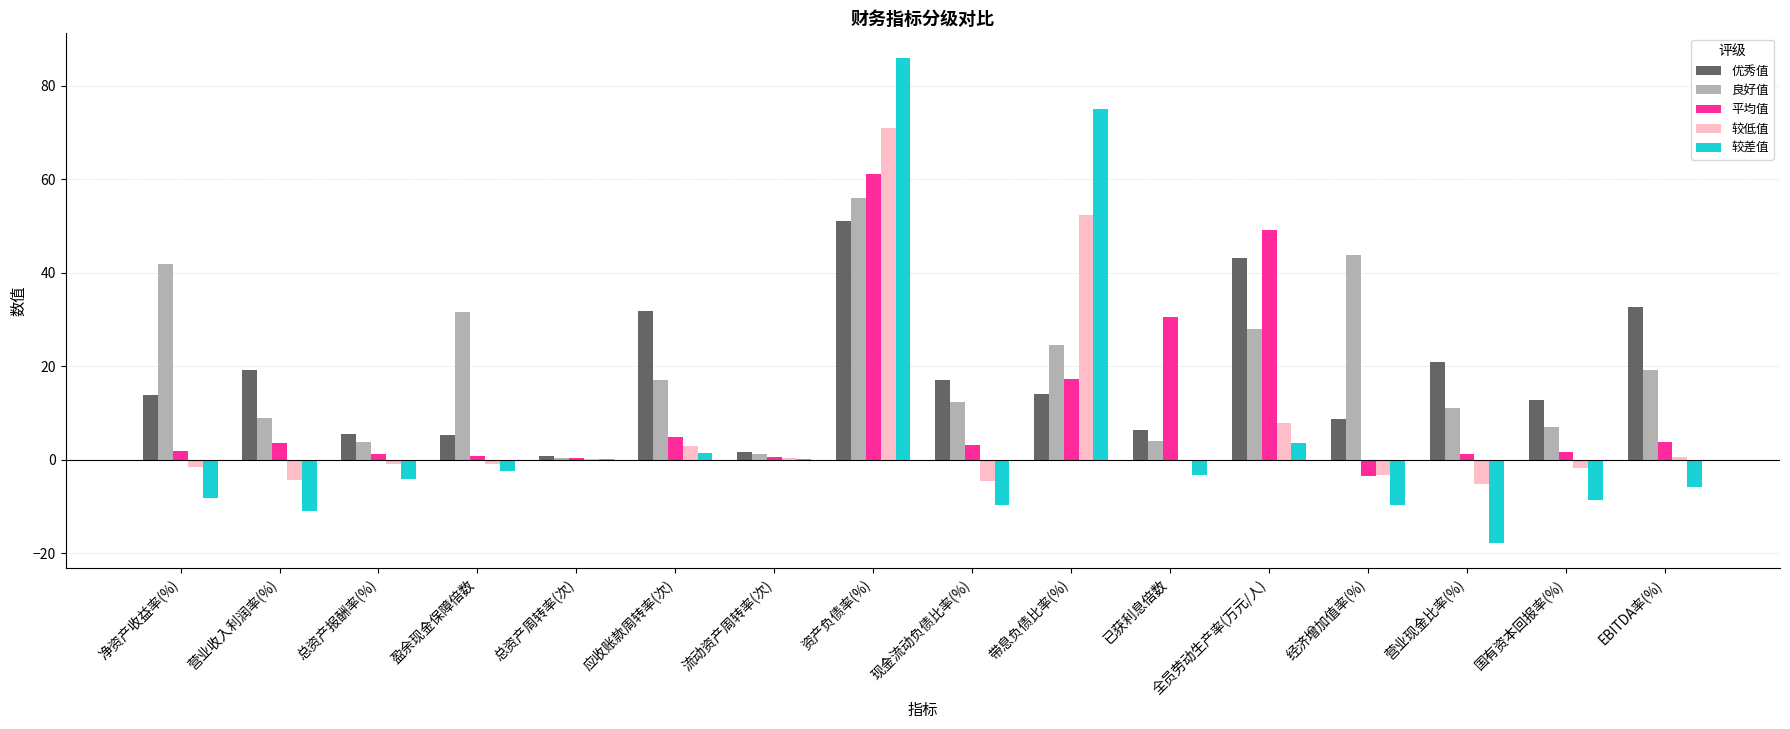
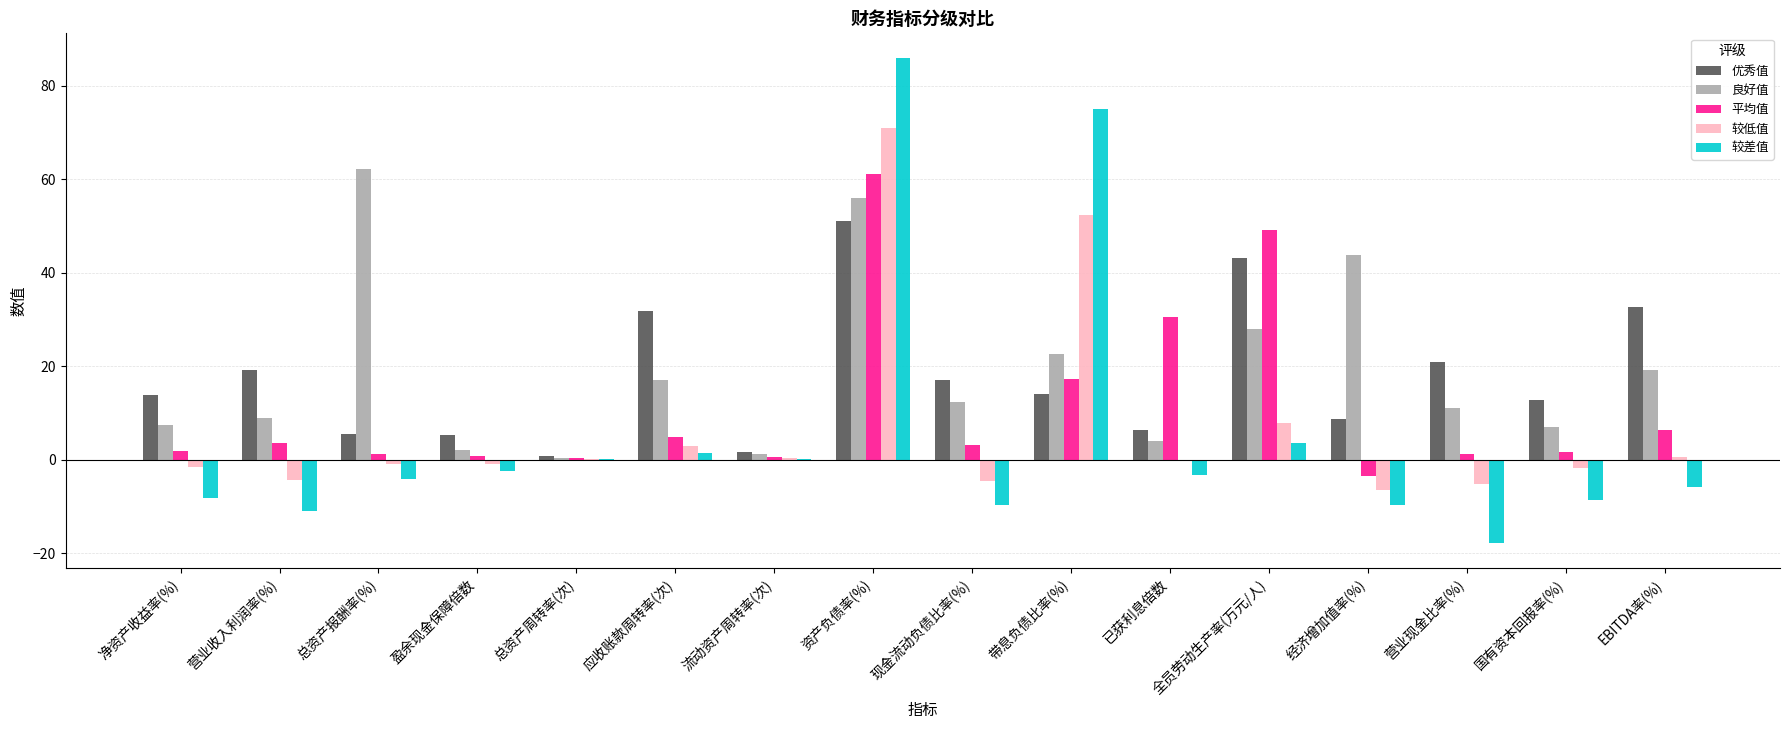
  {
    "优秀值": {
      "净资产收益率(%)": 14,
      "营业收入利润率(%)": 19,
      "总资产报酬率(%)": 5,
      "盈余现金保障倍数": 5,
      "总资产周转率(次)": 1,
      "应收账款周转率(次)": 32,
      "流动资产周转率(次)": 2,
      "资产负债率(%)": 51,
      "现金流动负债比率(%)": 17,
      "带息负债比率(%)": 14,
      "已获利息倍数": 6,
      "全员劳动生产率(万元/人)": 43,
      "经济增加值率(%)": 9,
      "营业现金比率(%)": 21,
      "国有资本回报率(%)": 13,
      "EBITDA率(%)": 33
    },
    "良好值": {
-     "净资产收益率(%)": 42,
+     "净资产收益率(%)": 7,
      "营业收入利润率(%)": 9,
-     "总资产报酬率(%)": 4,
-     "盈余现金保障倍数": 32,
+     "总资产报酬率(%)": 62,
+     "盈余现金保障倍数": 2,
      "应收账款周转率(次)": 17,
      "流动资产周转率(次)": 1,
      "资产负债率(%)": 56,
      "现金流动负债比率(%)": 12,
-     "带息负债比率(%)": 25,
+     "带息负债比率(%)": 23,
      "已获利息倍数": 4,
      "全员劳动生产率(万元/人)": 28,
      "经济增加值率(%)": 44,
      "营业现金比率(%)": 11,
      "国有资本回报率(%)": 7,
      "EBITDA率(%)": 19
    },
    "平均值": {
      "净资产收益率(%)": 2,
      "营业收入利润率(%)": 4,
      "总资产报酬率(%)": 1,
      "盈余现金保障倍数": 1,
      "应收账款周转率(次)": 5,
      "资产负债率(%)": 61,
      "现金流动负债比率(%)": 3,
      "带息负债比率(%)": 17,
      "已获利息倍数": 31,
      "全员劳动生产率(万元/人)": 49,
      "经济增加值率(%)": -4,
      "营业现金比率(%)": 1,
      "国有资本回报率(%)": 2,
-     "EBITDA率(%)": 4
+     "EBITDA率(%)": 6
    },
    "较低值": {
      "净资产收益率(%)": -2,
      "营业收入利润率(%)": -4,
      "总资产报酬率(%)": -1,
      "盈余现金保障倍数": -1,
      "应收账款周转率(次)": 3,
      "资产负债率(%)": 71,
      "现金流动负债比率(%)": -5,
      "带息负债比率(%)": 52,
      "全员劳动生产率(万元/人)": 8,
-     "经济增加值率(%)": -3,
+     "经济增加值率(%)": -6,
      "营业现金比率(%)": -5,
      "国有资本回报率(%)": -2,
      "EBITDA率(%)": 1
    },
    "较差值": {
      "净资产收益率(%)": -8,
      "营业收入利润率(%)": -11,
      "总资产报酬率(%)": -4,
      "盈余现金保障倍数": -2,
      "应收账款周转率(次)": 2,
      "资产负债率(%)": 86,
      "现金流动负债比率(%)": -10,
      "带息负债比率(%)": 75,
      "已获利息倍数": -3,
      "全员劳动生产率(万元/人)": 4,
      "经济增加值率(%)": -10,
      "营业现金比率(%)": -18,
      "国有资本回报率(%)": -9,
      "EBITDA率(%)": -6
    }
  }
